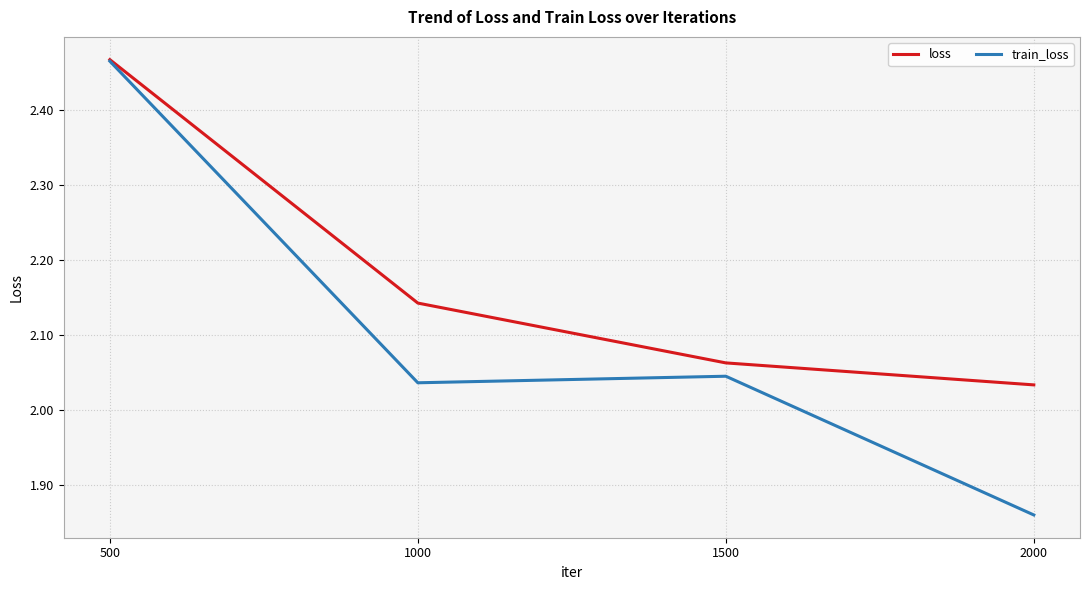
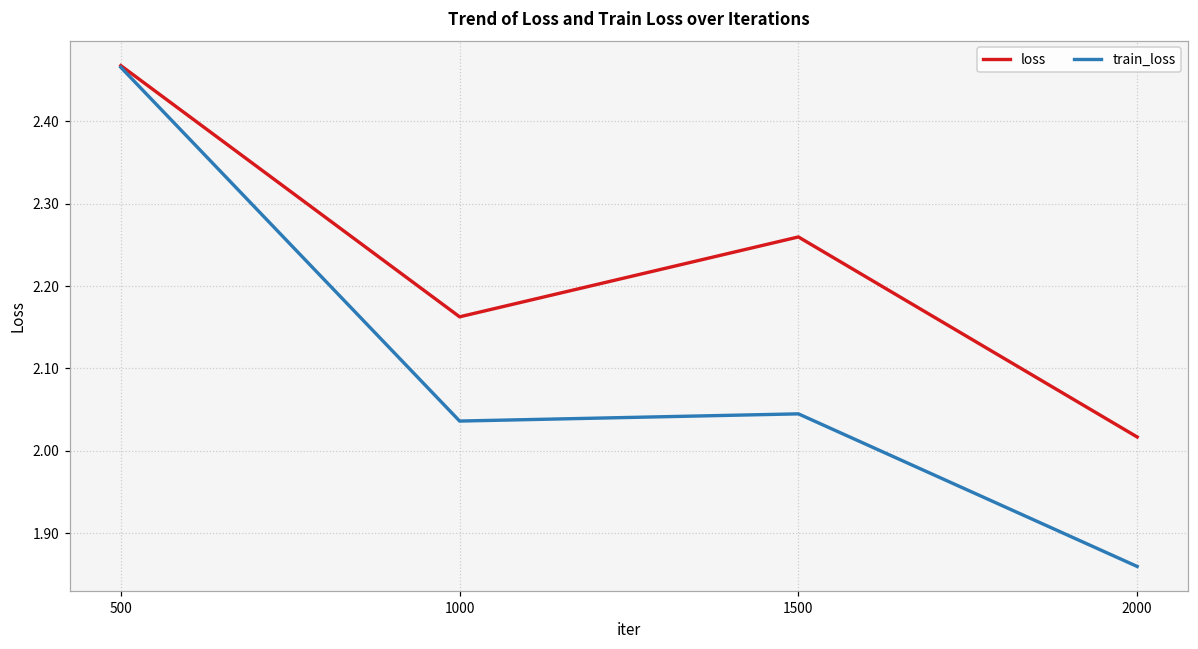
  {
    "loss": {
-     "1000": 2.14,
-     "1500": 2.06,
-     "2000": 2.03
+     "1000": 2.16,
+     "1500": 2.26,
+     "2000": 2.02
    },
    "train_loss": {
      "1000": 2.04,
      "1500": 2.04,
      "2000": 1.86
    }
  }
